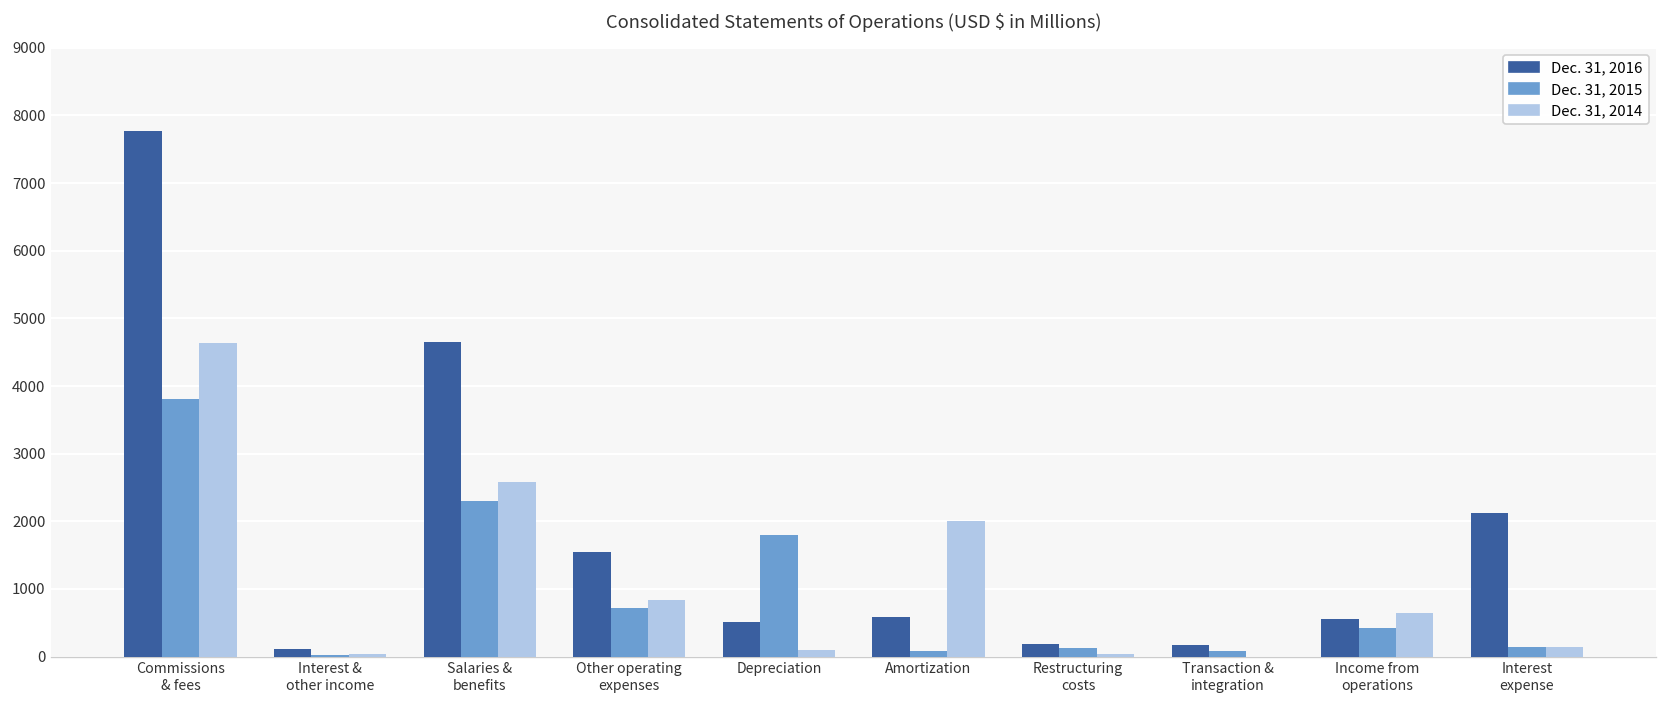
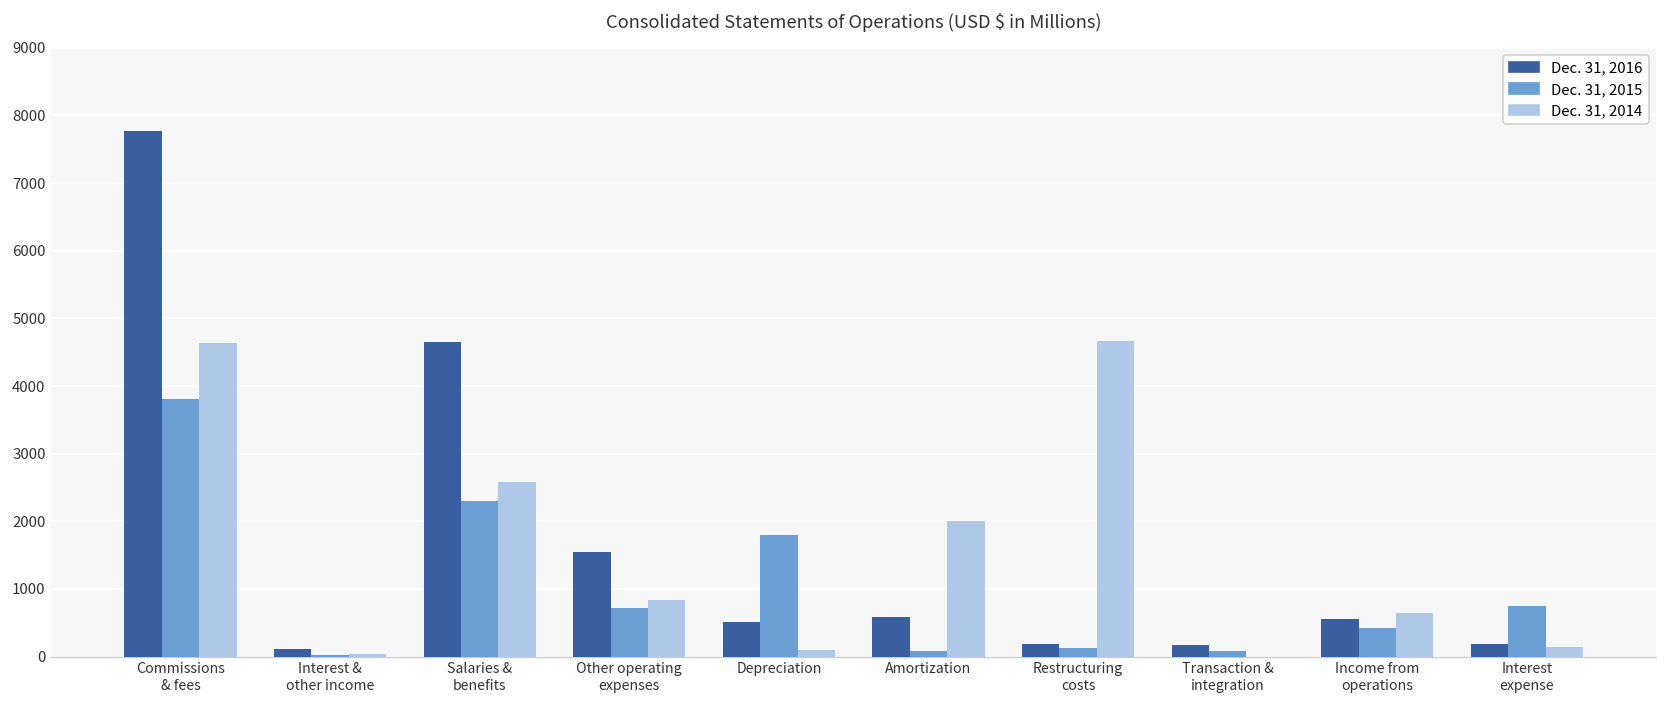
  {
    "Dec. 31, 2016": {
      "Commissions & fees": 7800,
      "Interest & other income": 100,
      "Salaries & benefits": 4600,
      "Other operating expenses": 1600,
      "Depreciation": 500,
      "Amortization": 600,
      "Restructuring costs": 200,
      "Transaction & integration": 200,
      "Income from operations": 600,
-     "Interest expense": 2100
+     "Interest expense": 200
    },
    "Dec. 31, 2015": {
      "Commissions & fees": 3800,
      "Salaries & benefits": 2300,
      "Other operating expenses": 700,
      "Depreciation": 1800,
      "Amortization": 100,
      "Restructuring costs": 100,
      "Transaction & integration": 100,
      "Income from operations": 400,
-     "Interest expense": 100
+     "Interest expense": 800
    },
    "Dec. 31, 2014": {
      "Commissions & fees": 4600,
      "Salaries & benefits": 2600,
      "Other operating expenses": 800,
      "Depreciation": 100,
      "Amortization": 2000,
-     "Restructuring costs": 0,
+     "Restructuring costs": 4700,
      "Transaction & integration": 0,
      "Income from operations": 600,
      "Interest expense": 100
    }
  }
